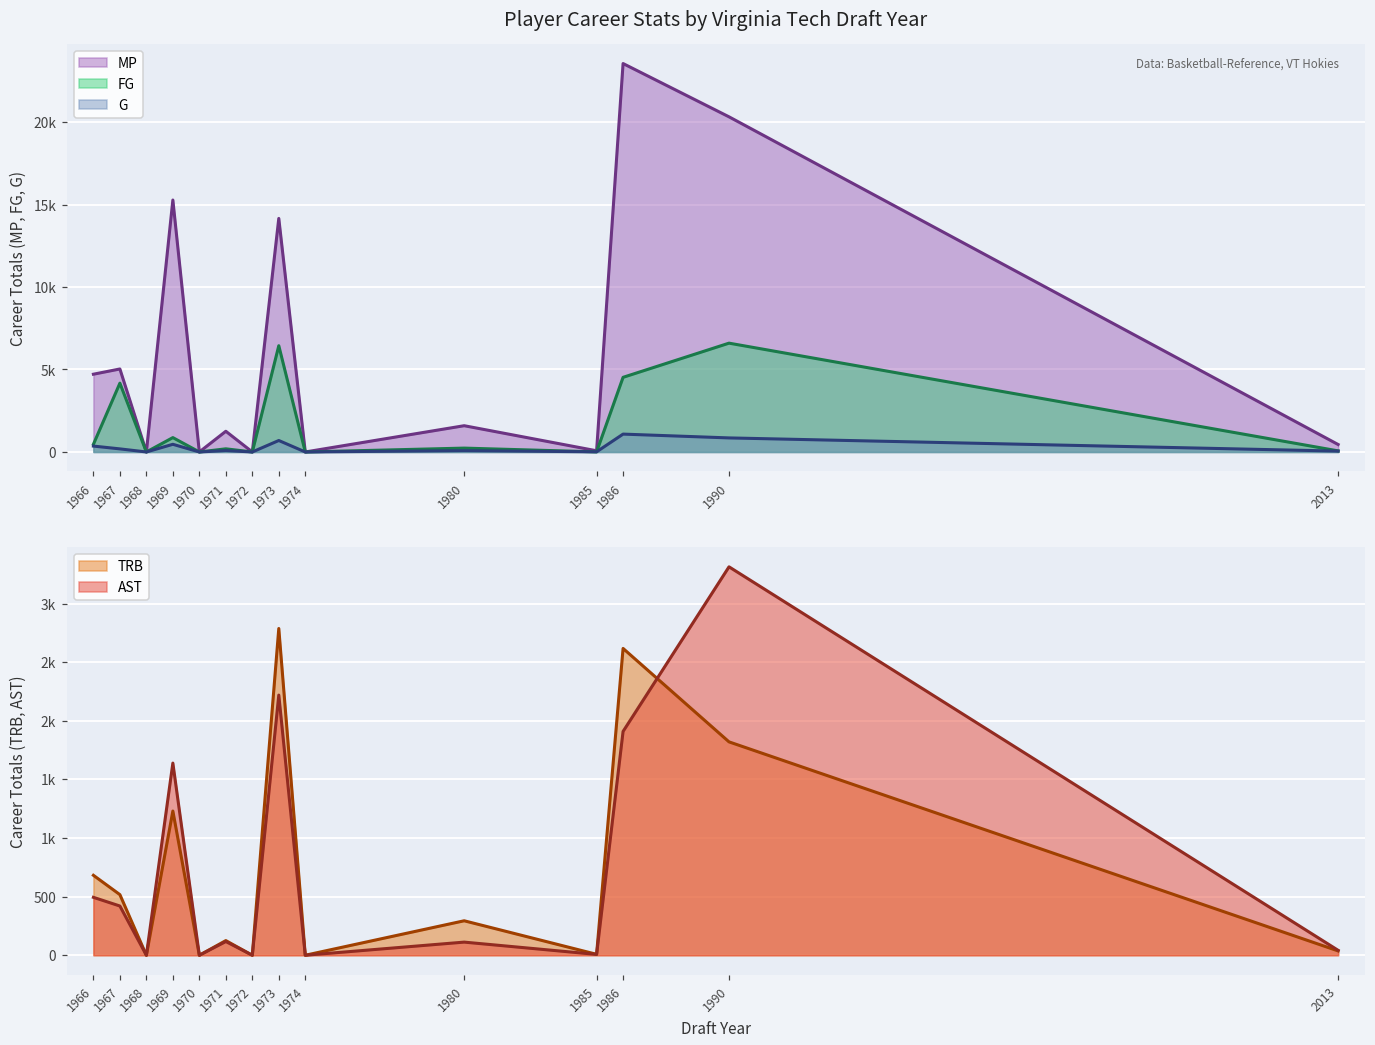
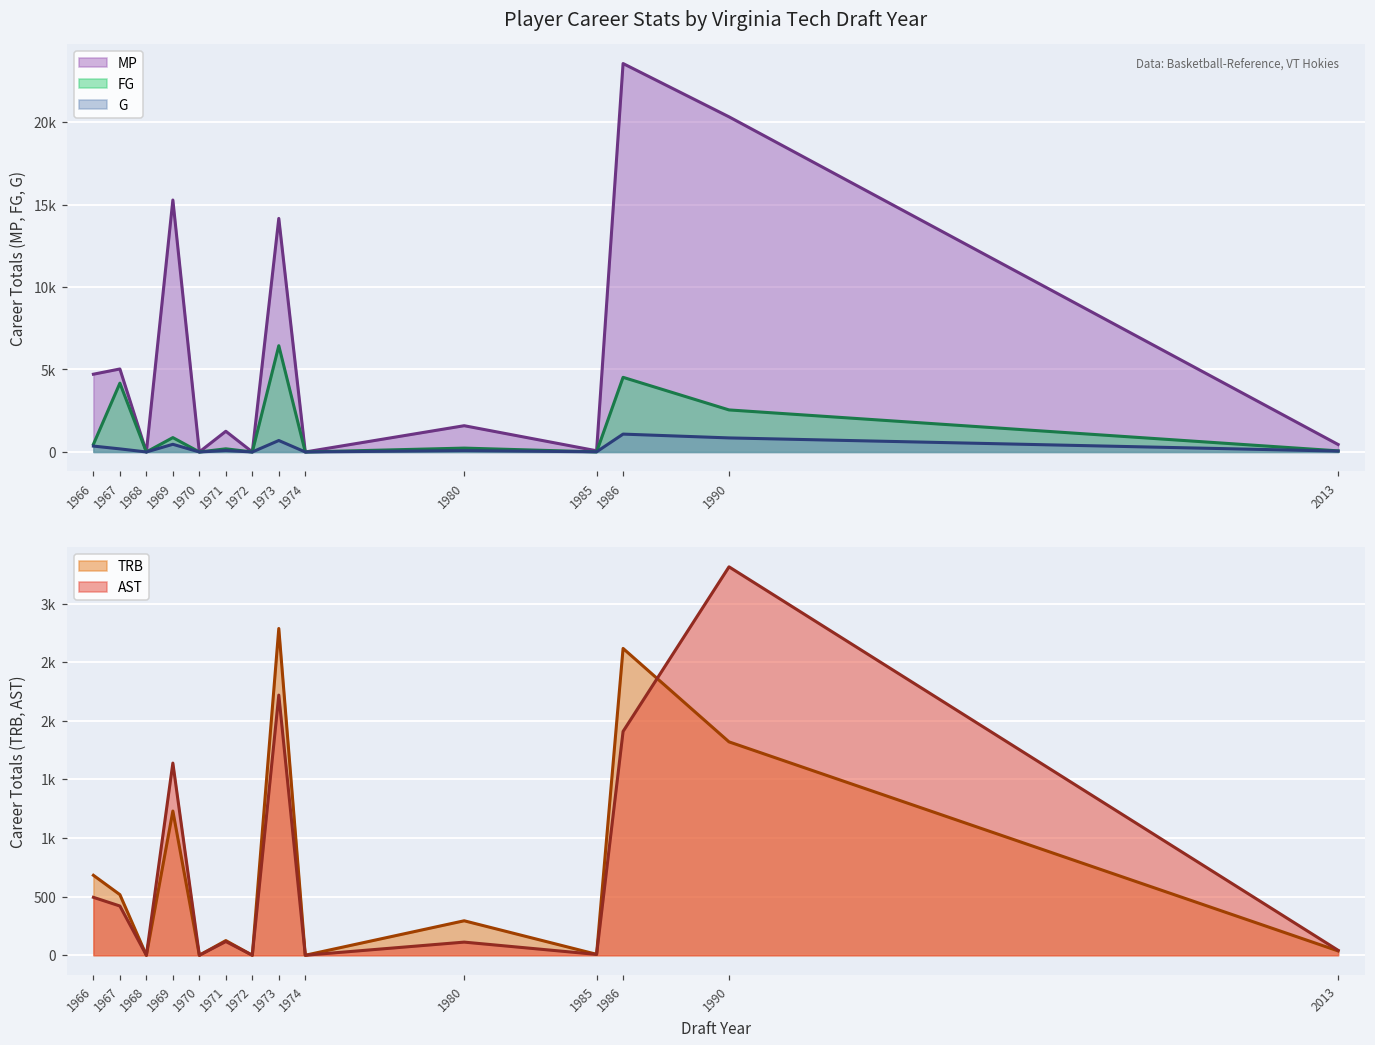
  {
    "Player Career Stats by Virginia Tech Draft Year": {
      "FG": {
        "1967": 4200,
        "1969": 900,
        "1973": 6400,
        "1986": 4500,
-       "1990": 6600
+       "1990": 2500
      }
    }
  }
